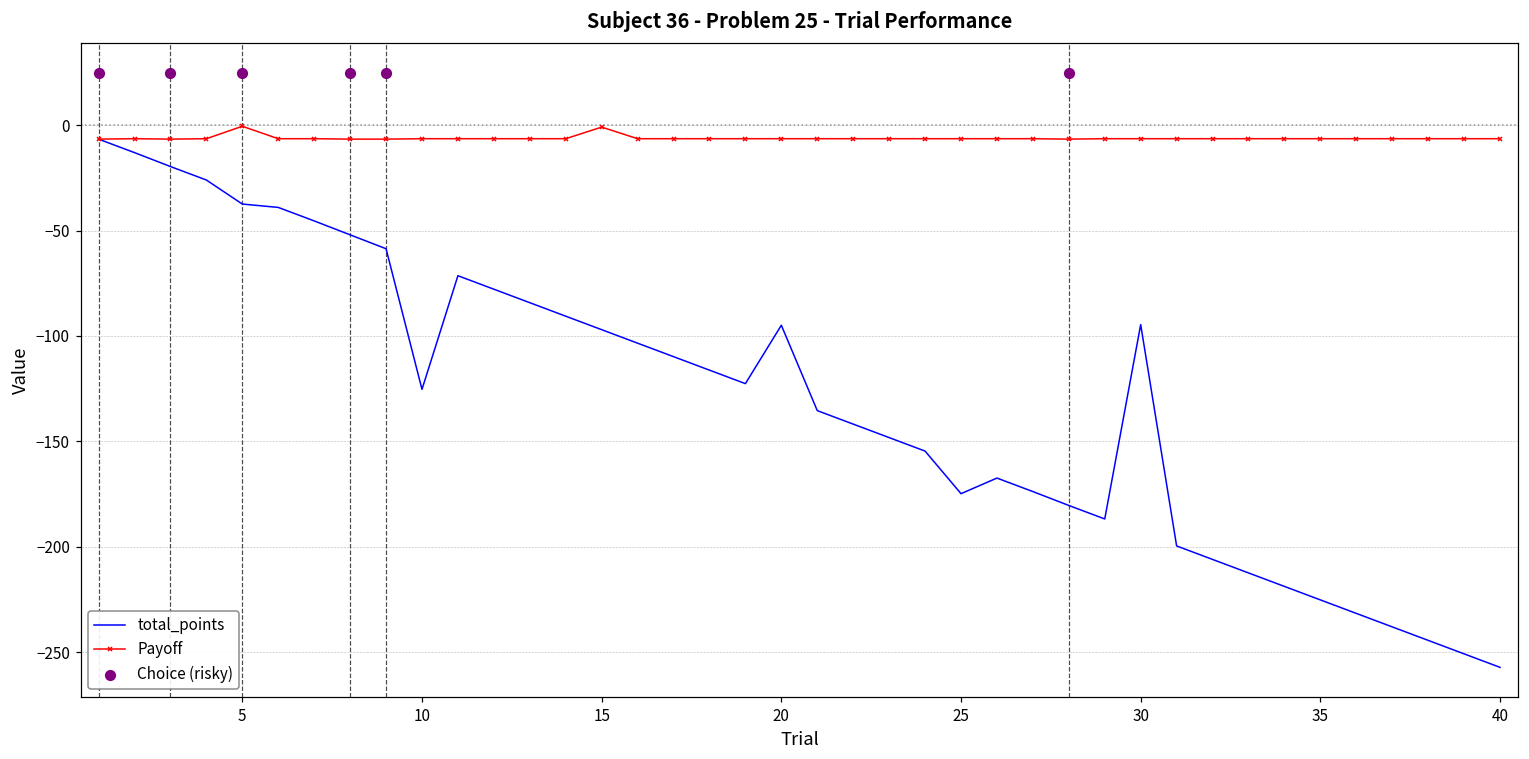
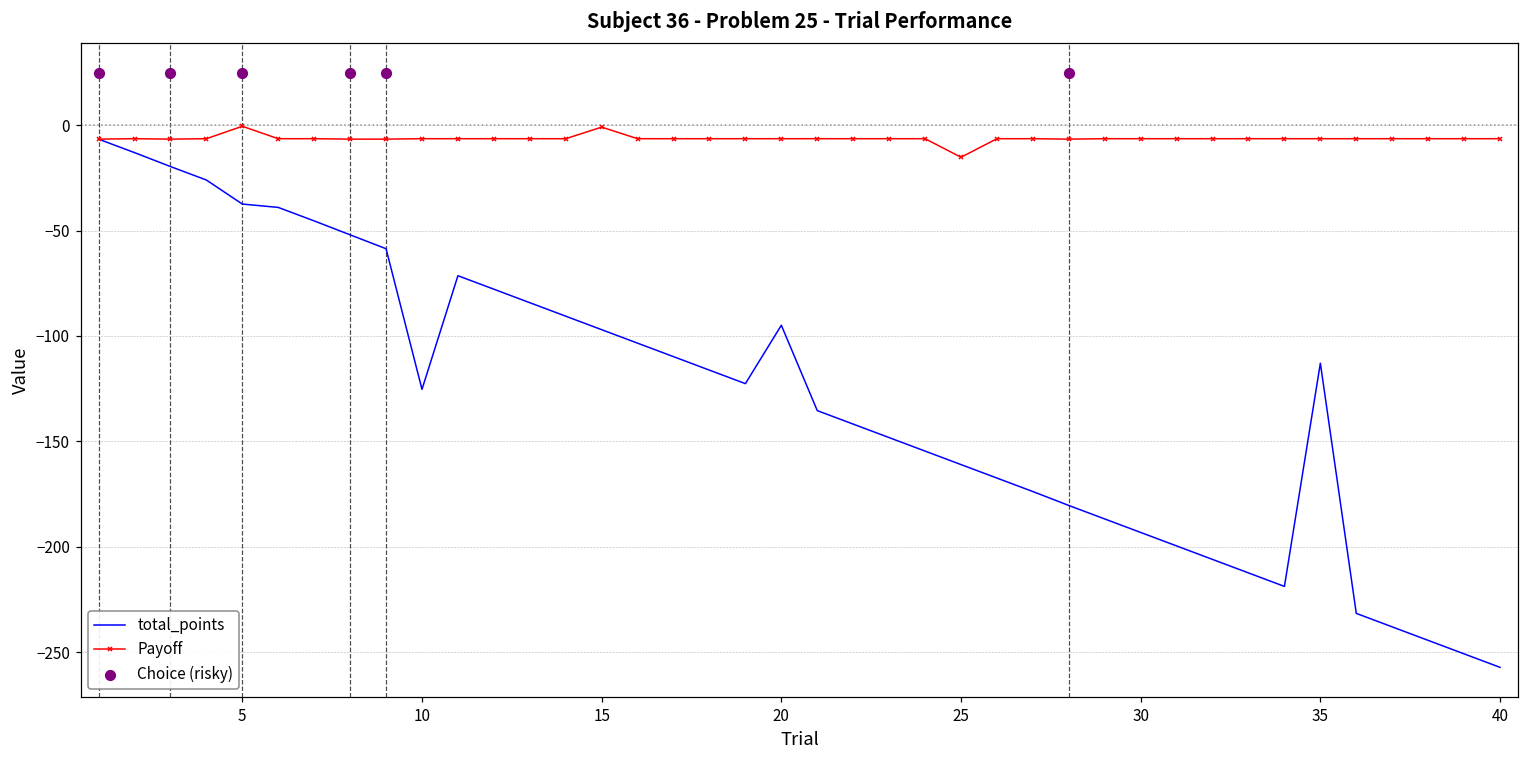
  {
    "total_points": {
      "5": -37,
      "10": -125,
      "15": -97,
      "20": -95,
-     "25": -175,
-     "30": -95,
-     "35": -225,
+     "25": -161,
+     "30": -193,
+     "35": -113,
      "40": -257
    },
    "Payoff": {
      "5": -1,
      "10": -6,
      "15": -1,
      "20": -6,
-     "25": -6,
+     "25": -15,
      "30": -6,
      "35": -6,
      "40": -6
    }
  }
